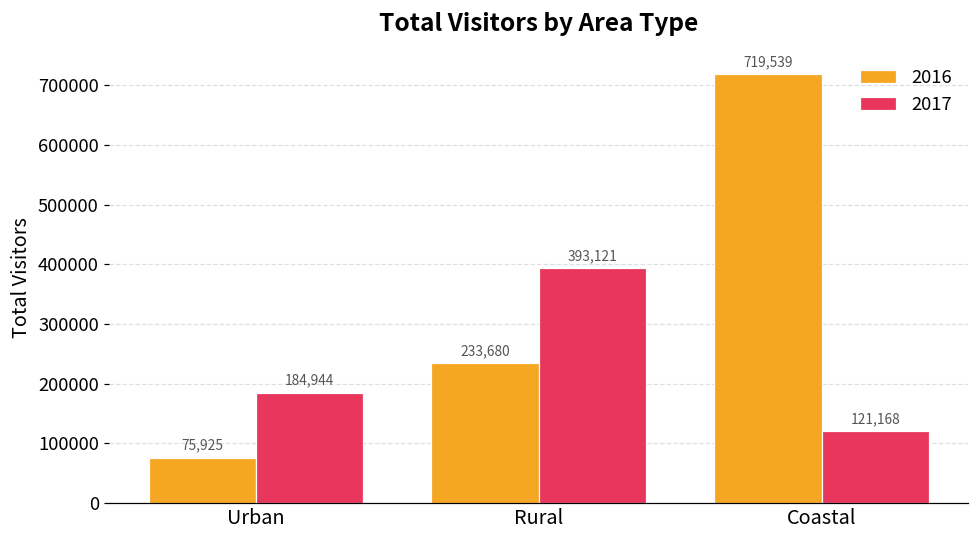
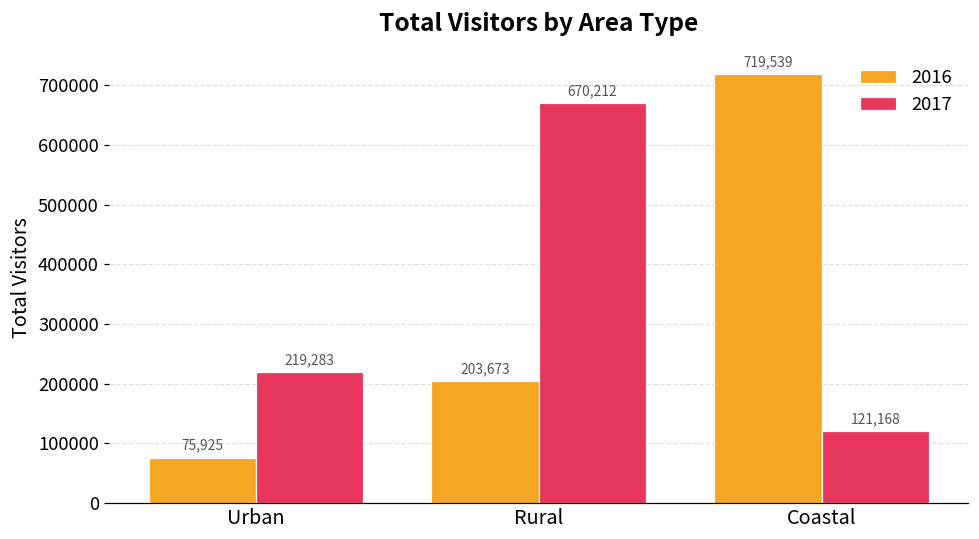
  {
    "2016": {
      "Urban": "75,925",
-     "Rural": "233,680",
+     "Rural": "203,673",
      "Coastal": "719,539"
    },
    "2017": {
-     "Urban": "184,944",
-     "Rural": "393,121",
+     "Urban": "219,283",
+     "Rural": "670,212",
      "Coastal": "121,168"
    }
  }
